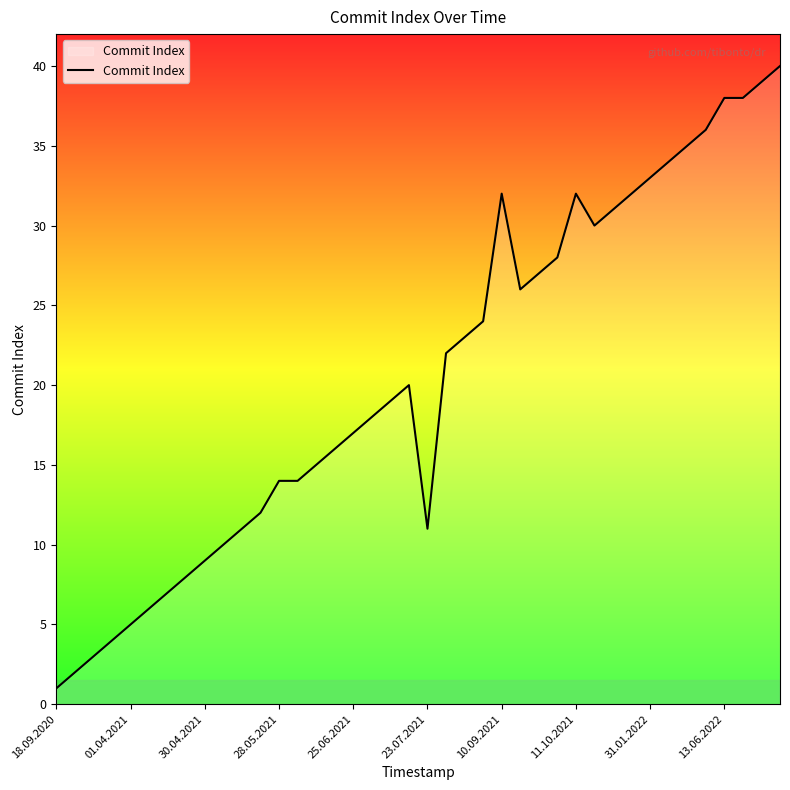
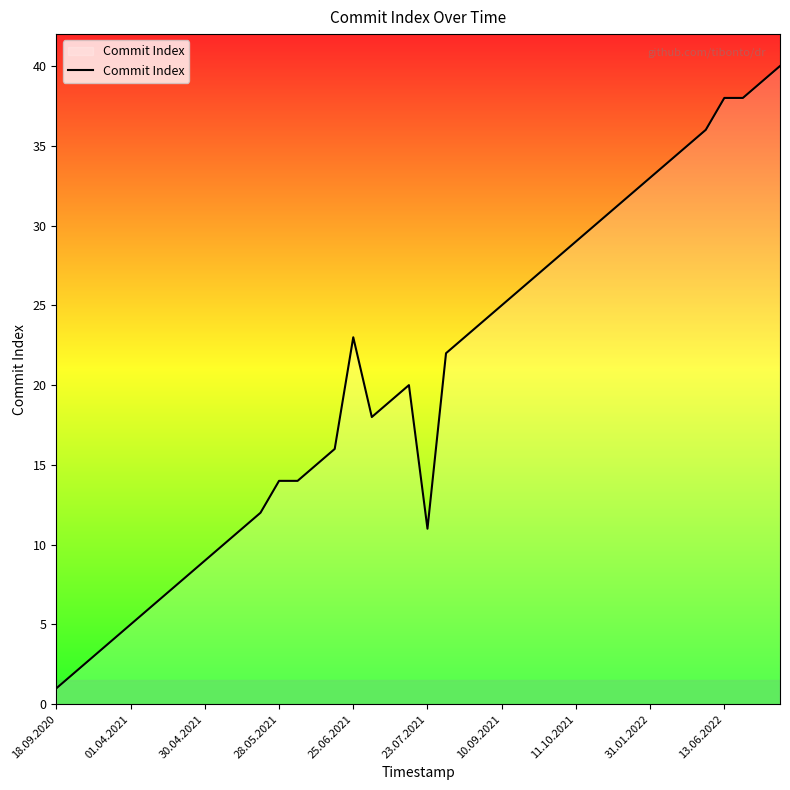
  {
    "01.04.2021": 5,
    "30.04.2021": 9,
    "28.05.2021": 14,
-   "25.06.2021": 17,
+   "25.06.2021": 23,
    "23.07.2021": 11,
-   "10.09.2021": 32,
-   "11.10.2021": 32,
+   "10.09.2021": 25,
+   "11.10.2021": 29,
    "31.01.2022": 33,
    "13.06.2022": 38
  }
